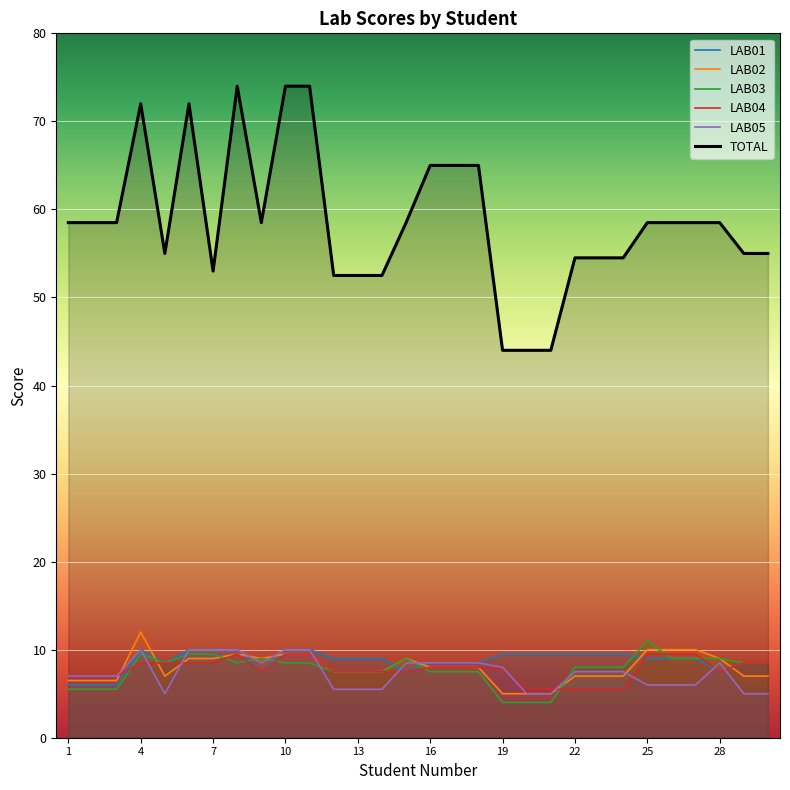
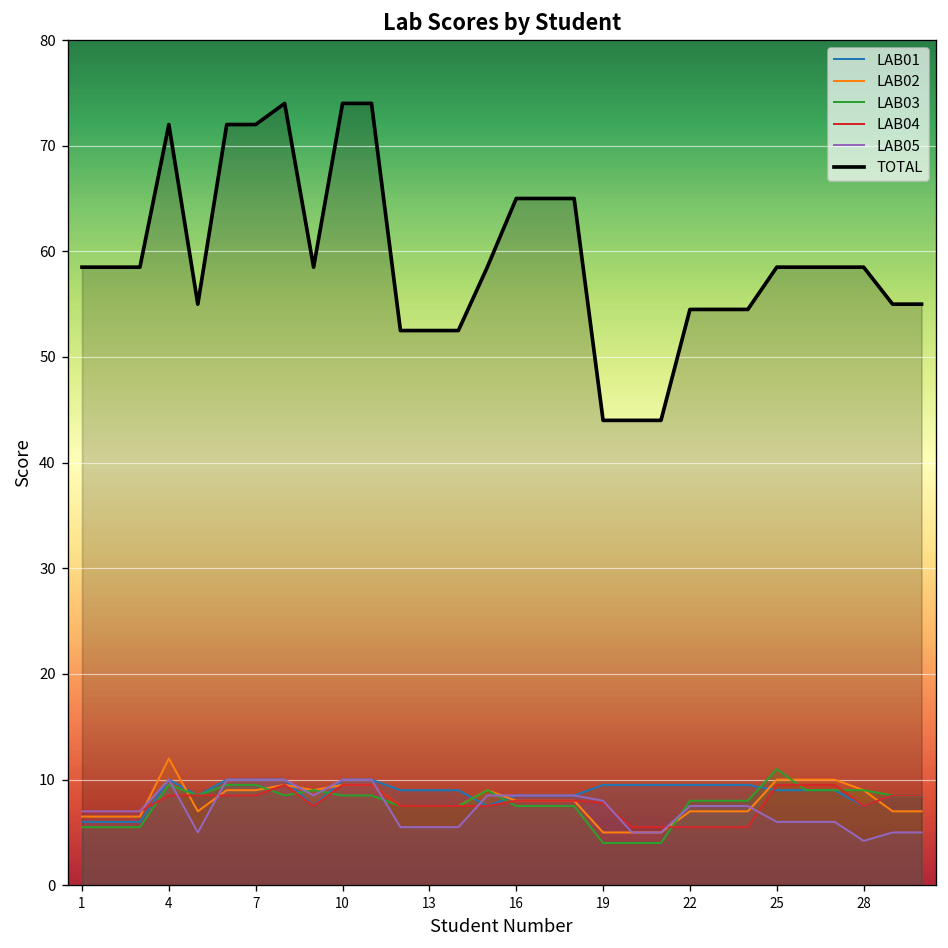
  {
    "LAB01": {
      "1": 6,
      "13": 9,
      "19": 10,
      "22": 10,
      "25": 9
    },
    "LAB02": {
      "1": 7,
      "4": 12,
      "7": 9,
      "19": 5,
      "22": 7,
      "25": 10
    },
    "LAB03": {
      "1": 6,
      "4": 10,
      "7": 10,
      "10": 9,
      "16": 8,
      "19": 4,
      "22": 8,
      "25": 11
    },
    "LAB04": {
      "4": 9,
      "7": 9,
      "22": 6,
      "25": 10
    },
    "LAB05": {
      "13": 6,
      "22": 8,
      "25": 6,
-     "28": 9
+     "28": 4
    },
    "TOTAL": {
      "1": 59,
      "4": 72,
-     "7": 53,
+     "7": 72,
      "10": 74,
      "13": 53,
      "16": 65,
      "19": 44,
      "22": 55,
      "25": 59,
      "28": 59
    }
  }
